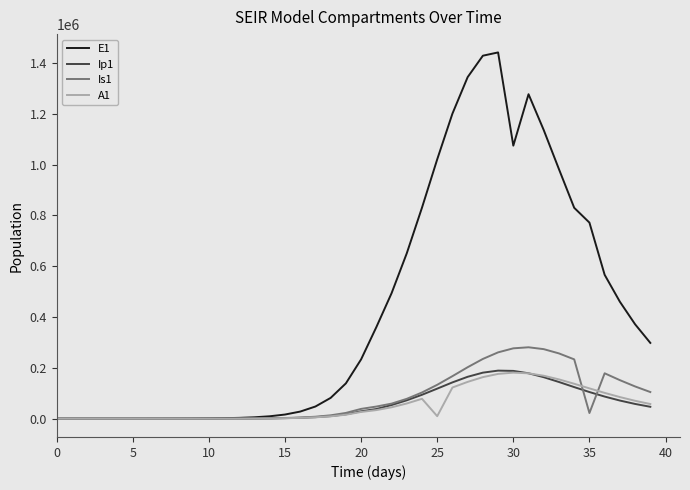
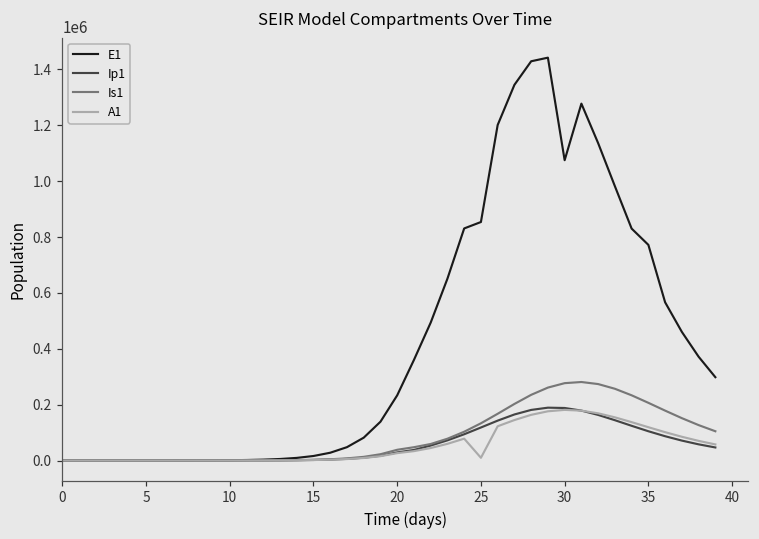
  {
    "E1": {
      "15": 20000,
      "20": 230000,
-     "25": 1020000,
+     "25": 850000,
      "30": 1070000,
      "35": 770000
    },
    "Ip1": {
      "25": 120000,
      "35": 100000
    },
    "Is1": {
      "25": 130000,
      "30": 280000,
-     "35": 20000
+     "35": 210000
    },
    "A1": {
      "25": 10000,
      "35": 120000
    }
  }
